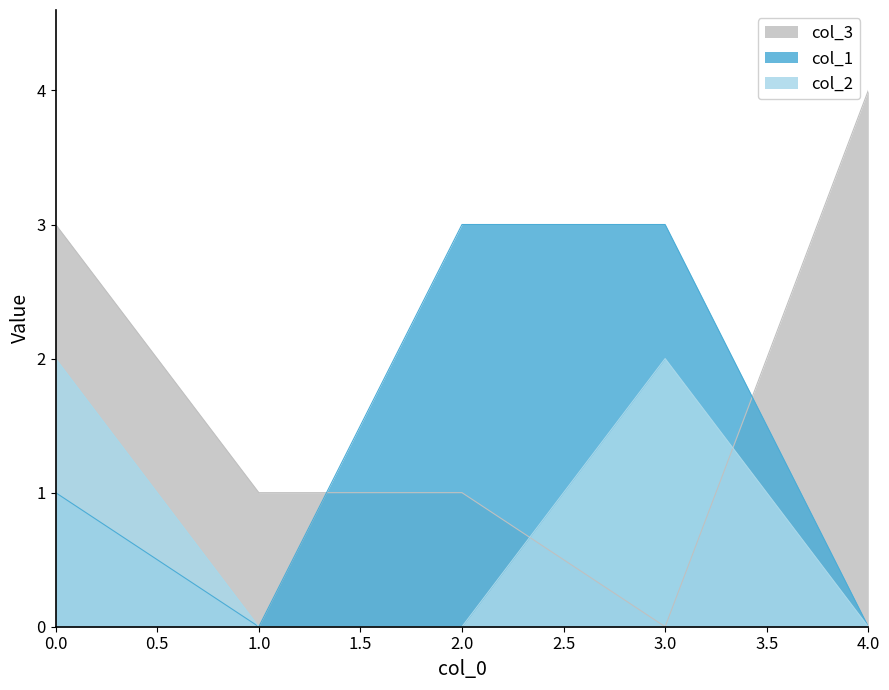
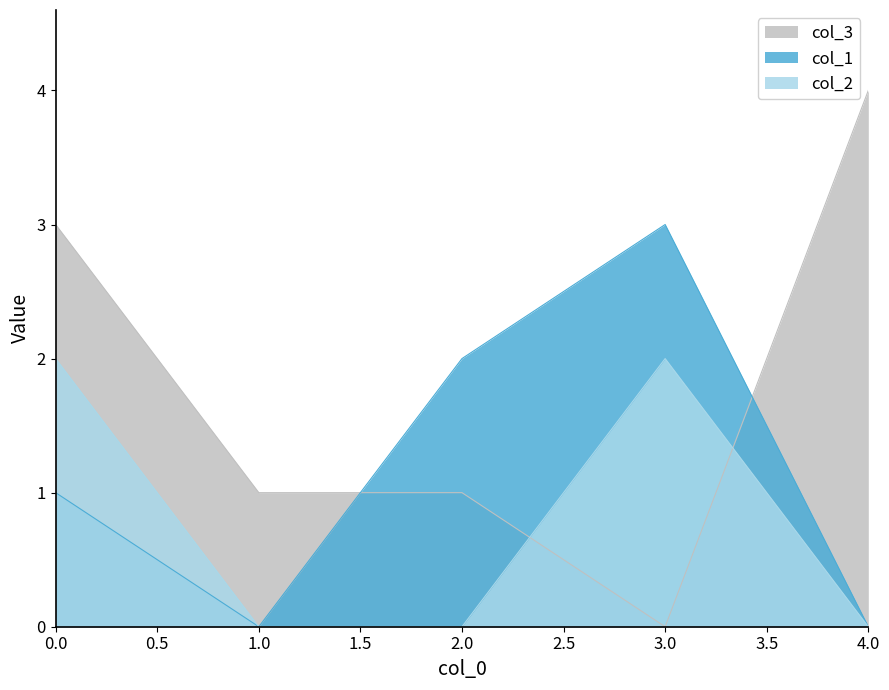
  {
    "col_1": {
      "0.0": 1,
-     "2.0": 3,
+     "2.0": 2,
      "3.0": 3
    }
  }
